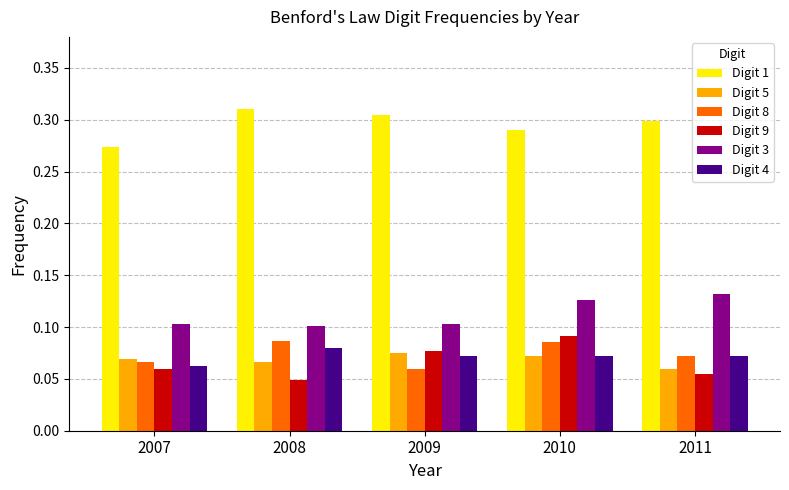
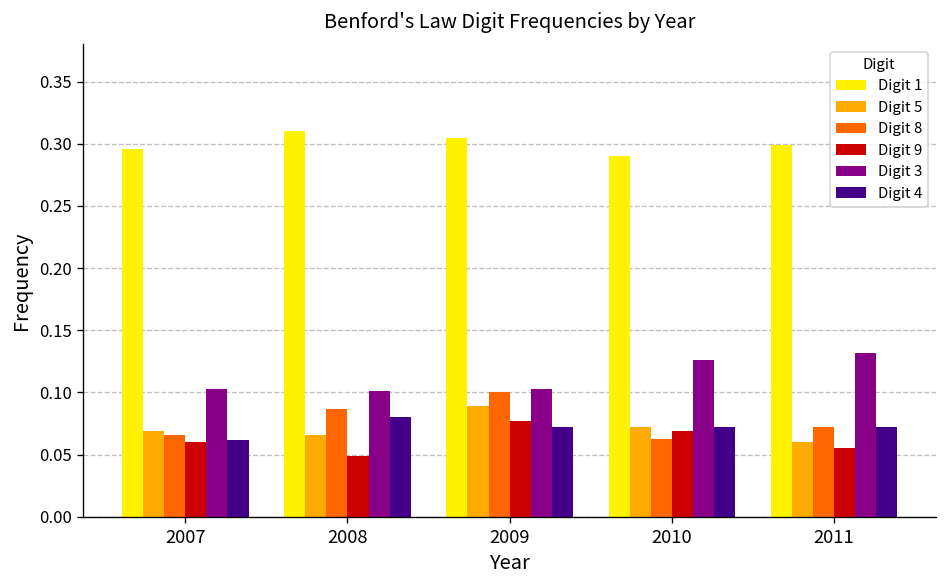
  {
    "Digit 1": {
-     "2007": 0.274,
+     "2007": 0.296,
      "2008": 0.310,
      "2009": 0.305,
      "2010": 0.290,
      "2011": 0.299
    },
    "Digit 5": {
      "2007": 0.069,
      "2008": 0.066,
-     "2009": 0.075,
+     "2009": 0.089,
      "2010": 0.072,
      "2011": 0.060
    },
    "Digit 8": {
      "2007": 0.066,
      "2008": 0.087,
-     "2009": 0.06,
-     "2010": 0.086,
+     "2009": 0.10,
+     "2010": 0.063,
      "2011": 0.072
    },
    "Digit 9": {
      "2007": 0.060,
      "2008": 0.049,
      "2009": 0.077,
-     "2010": 0.091,
+     "2010": 0.069,
      "2011": 0.055
    },
    "Digit 3": {
      "2007": 0.103,
      "2008": 0.101,
      "2009": 0.103,
      "2010": 0.126,
      "2011": 0.132
    },
    "Digit 4": {
      "2007": 0.062,
      "2008": 0.080,
      "2009": 0.072,
      "2010": 0.072,
      "2011": 0.072
    }
  }
